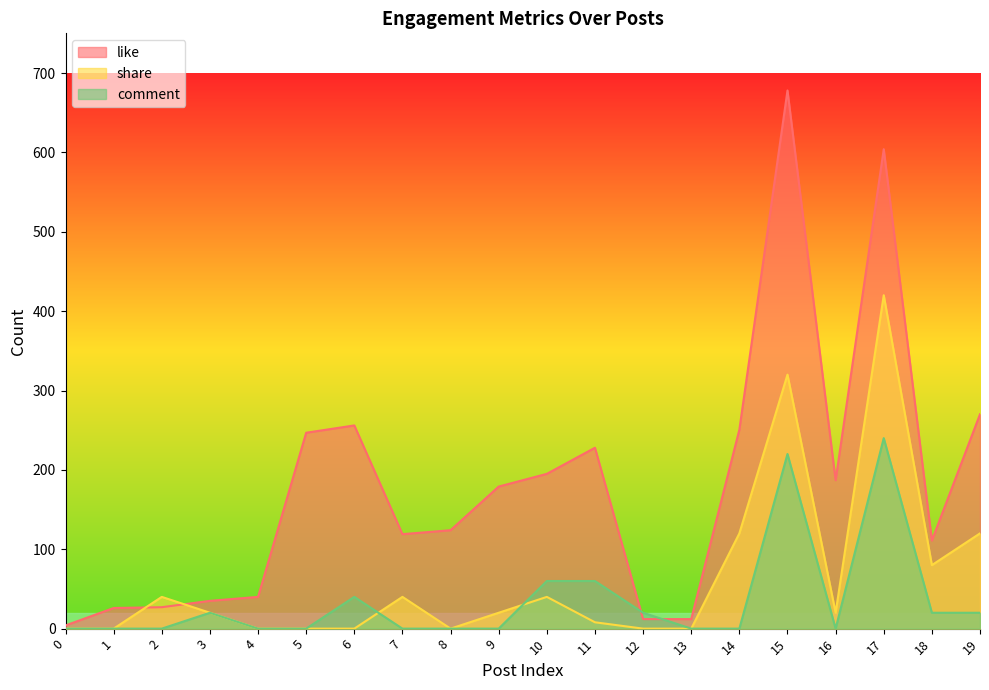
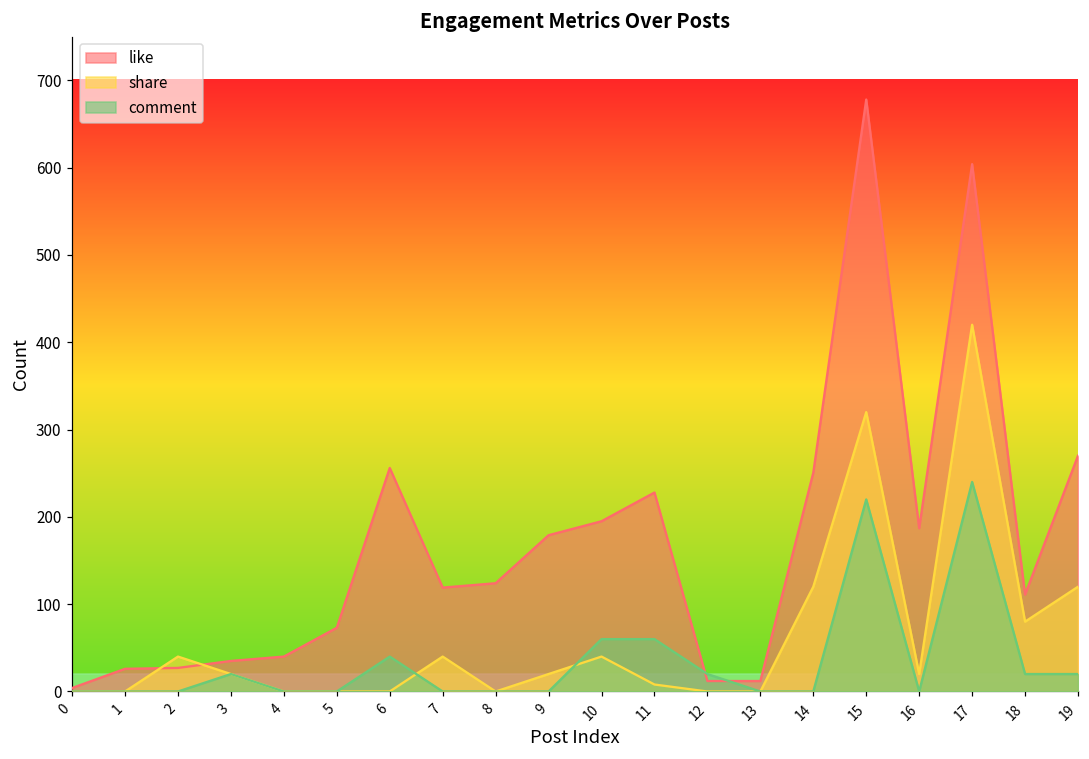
  {
    "like": {
      "1": 30,
      "2": 30,
      "3": 40,
      "4": 40,
-     "5": 250,
+     "5": 70,
      "6": 260,
      "7": 120,
      "8": 120,
      "9": 180,
      "10": 200,
      "11": 230,
      "14": 250,
      "15": 680,
      "16": 190,
      "17": 600,
      "18": 110,
      "19": 270
    },
    "share": {
      "2": 40,
      "7": 40,
      "10": 40,
      "14": 120,
      "15": 320,
      "17": 420,
      "18": 80,
      "19": 120
    },
    "comment": {
      "6": 40,
      "10": 60,
      "11": 60,
      "15": 220,
      "17": 240
    }
  }
